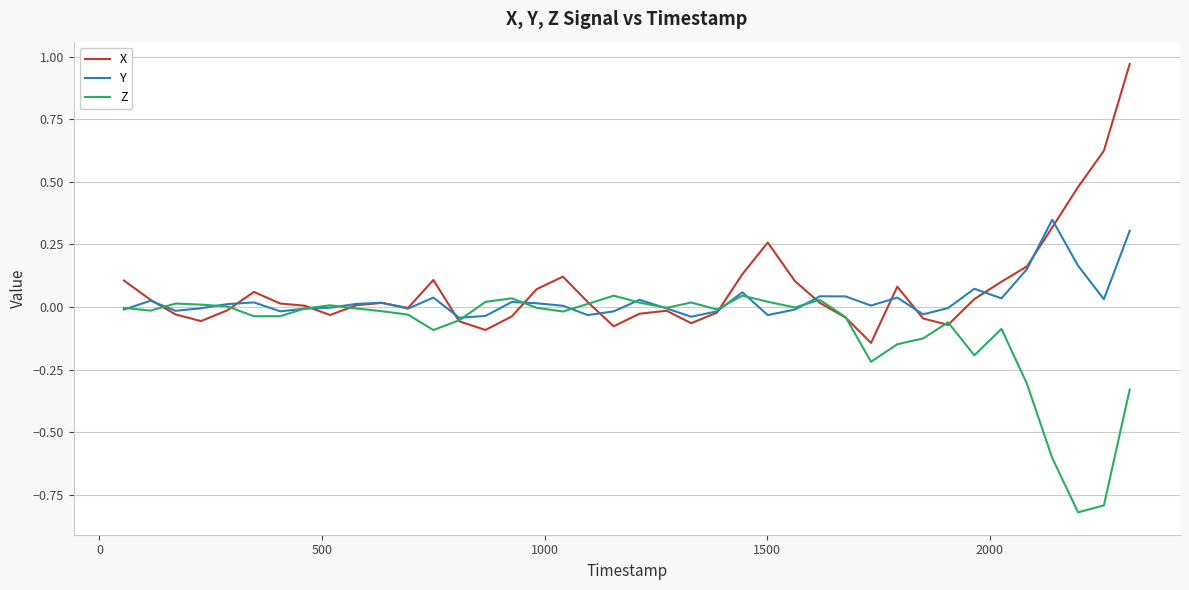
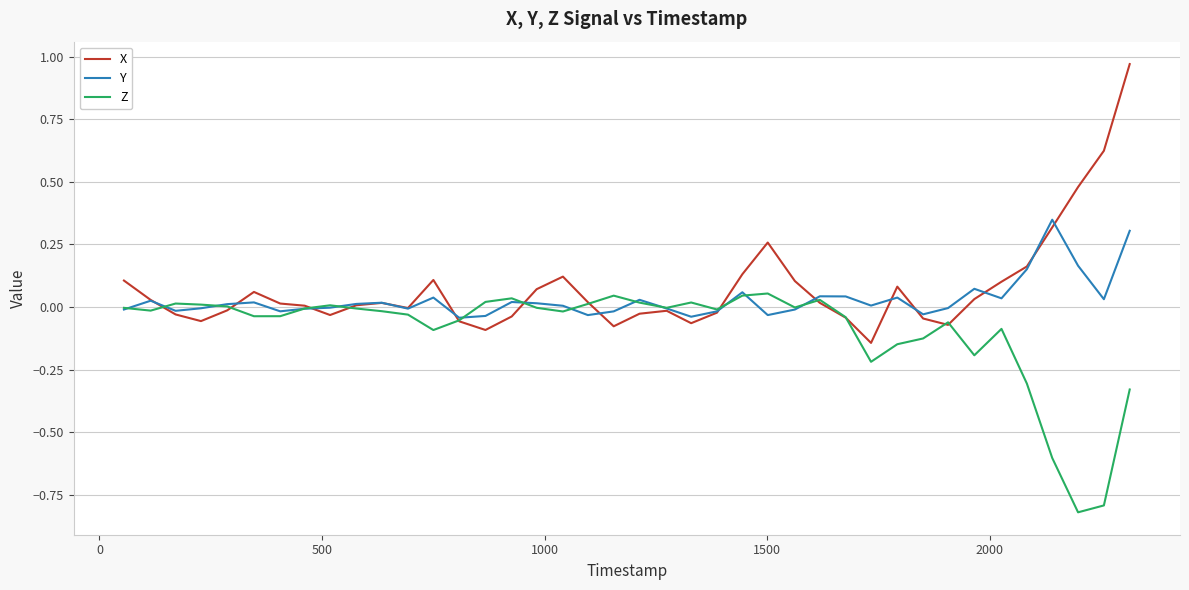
  {
    "X": {
      "1500": 0.26
    },
    "Y": {
      "1500": -0.03
    },
    "Z": {
-     "1500": 0.02
+     "1500": 0.05
    }
  }
